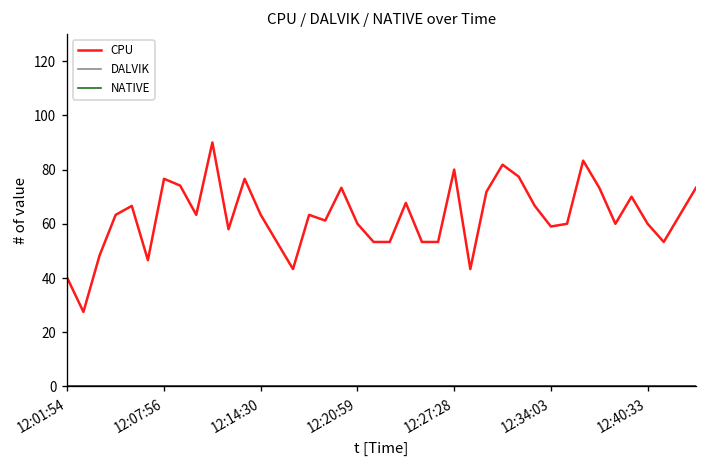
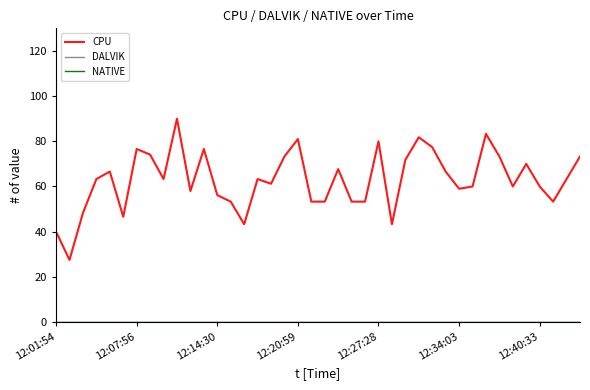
  {
    "CPU": {
      "12:01:54": 40,
      "12:07:56": 77,
-     "12:14:30": 63,
-     "12:20:59": 60,
+     "12:14:30": 56,
+     "12:20:59": 81,
      "12:27:28": 80,
      "12:34:03": 59,
      "12:40:33": 60
    },
    "NATIVE": {
      "12:01:54": 0,
      "12:07:56": 0,
      "12:14:30": 0,
      "12:20:59": 0,
      "12:27:28": 0,
      "12:34:03": 0,
      "12:40:33": 0
    }
  }
